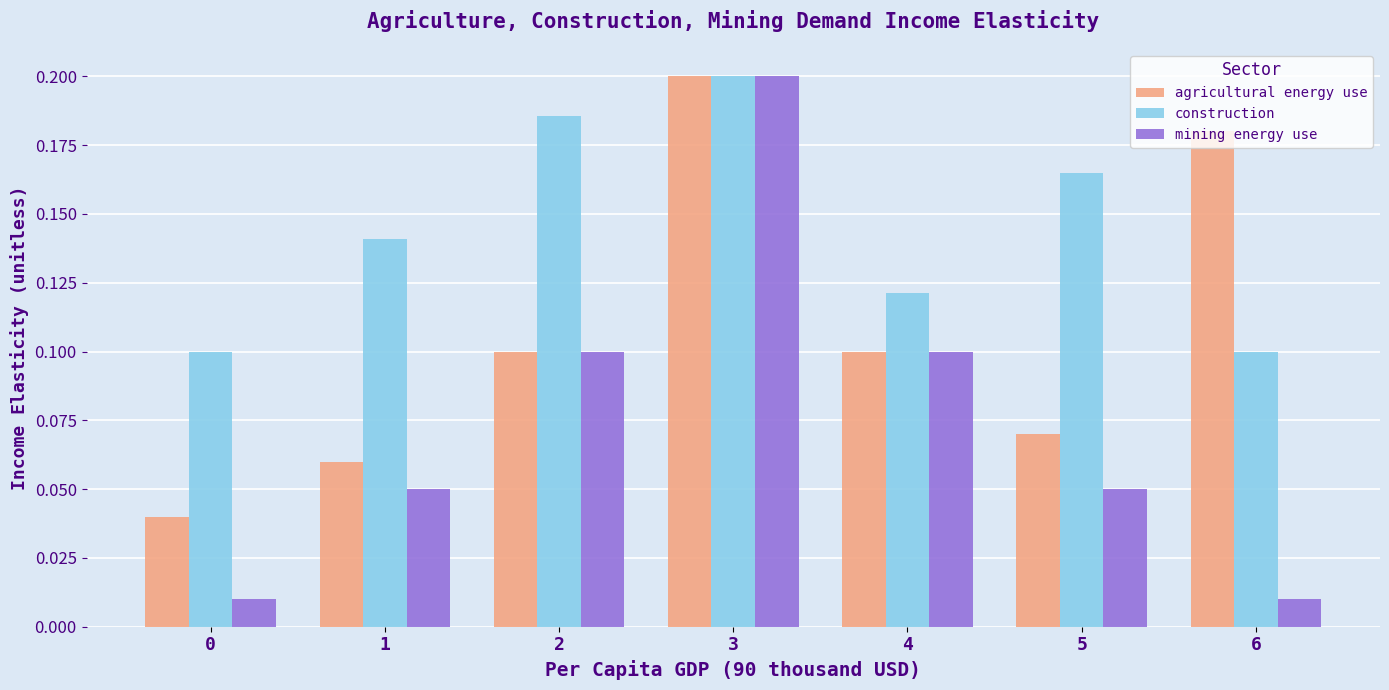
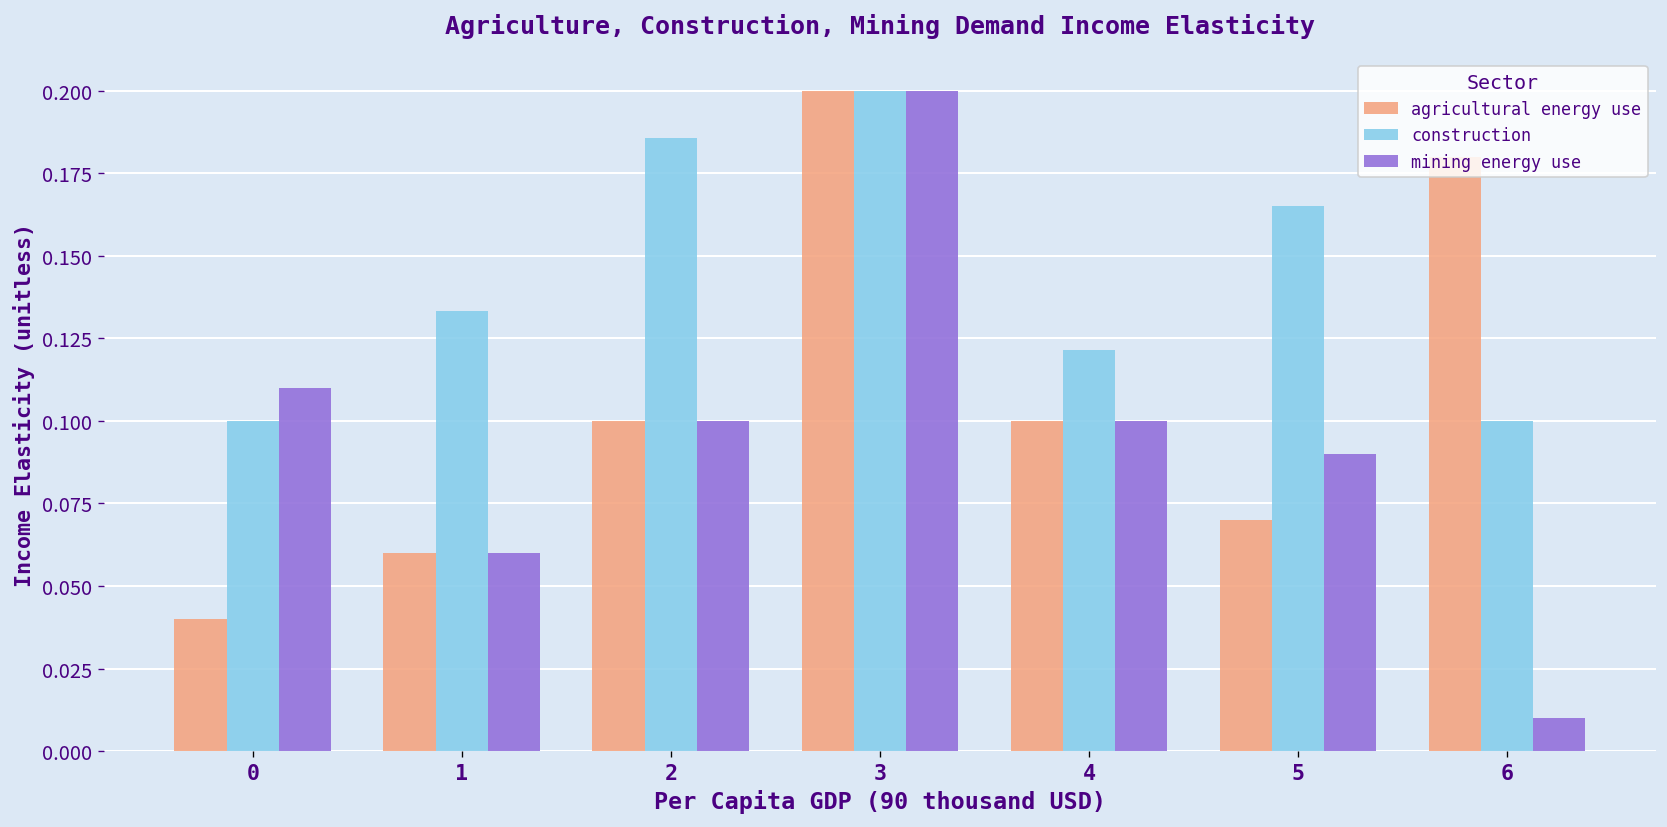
  {
    "agricultural energy use": {
      "0": 0.040,
      "1": 0.060,
      "2": 0.100,
      "3": 0.200,
      "4": 0.100,
      "5": 0.070
    },
    "construction": {
      "0": 0.100,
-     "1": 0.141,
+     "1": 0.133,
      "2": 0.186,
      "3": 0.200,
      "4": 0.121,
      "5": 0.165,
      "6": 0.100
    },
    "mining energy use": {
-     "0": 0.01,
-     "1": 0.05,
+     "0": 0.11,
+     "1": 0.06,
      "2": 0.10,
      "3": 0.20,
      "4": 0.10,
-     "5": 0.05,
+     "5": 0.09,
      "6": 0.01
    }
  }
